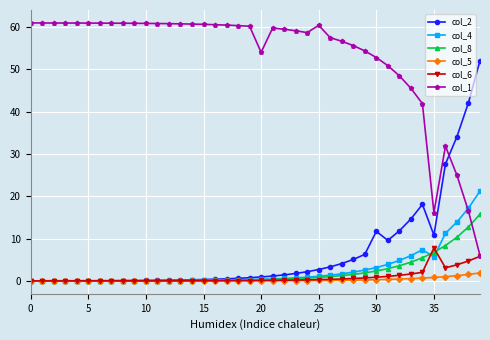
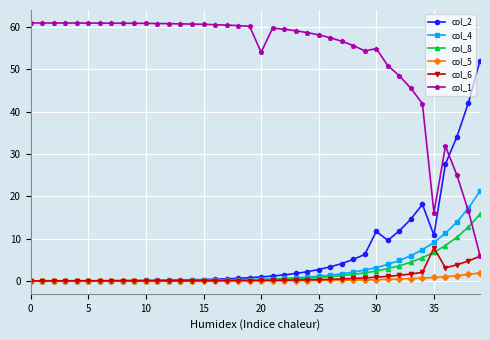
  {
    "col_2": {
      "25": 3,
      "30": 12,
      "35": 11
    },
    "col_4": {
      "30": 3,
-     "35": 6
+     "35": 9
    },
    "col_8": {
      "30": 2,
      "35": 7
    },
    "col_5": {
      "35": 1
    },
    "col_6": {
      "35": 8
    },
    "col_1": {
      "0": 61,
      "5": 61,
      "10": 61,
      "15": 61,
      "20": 54,
-     "25": 60,
-     "30": 53,
+     "25": 58,
+     "30": 55,
      "35": 16
    }
  }
